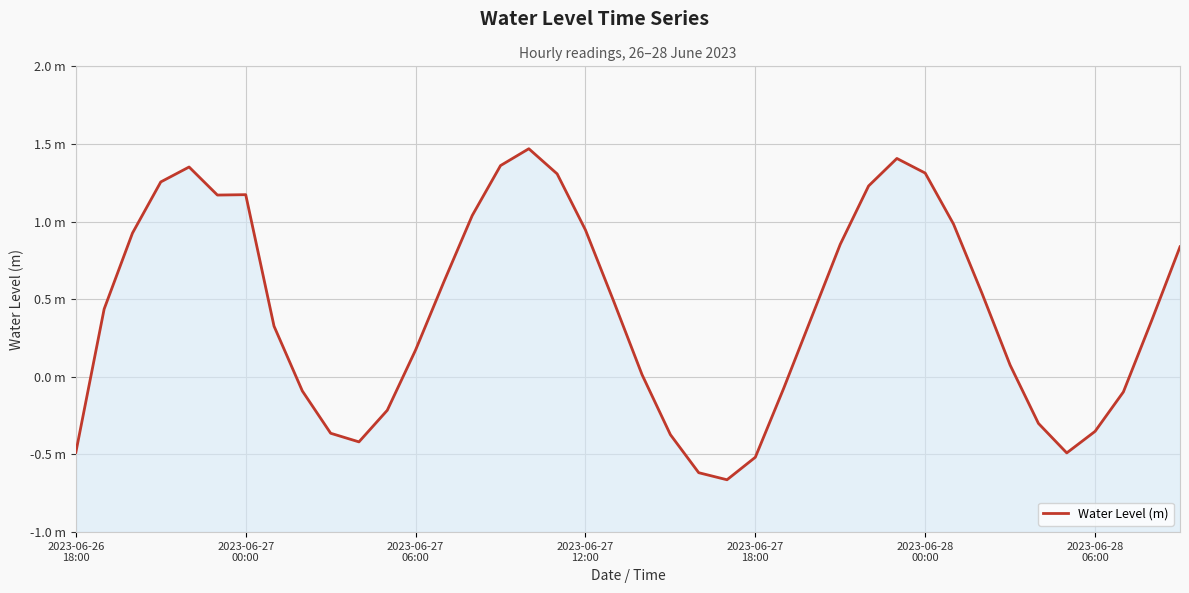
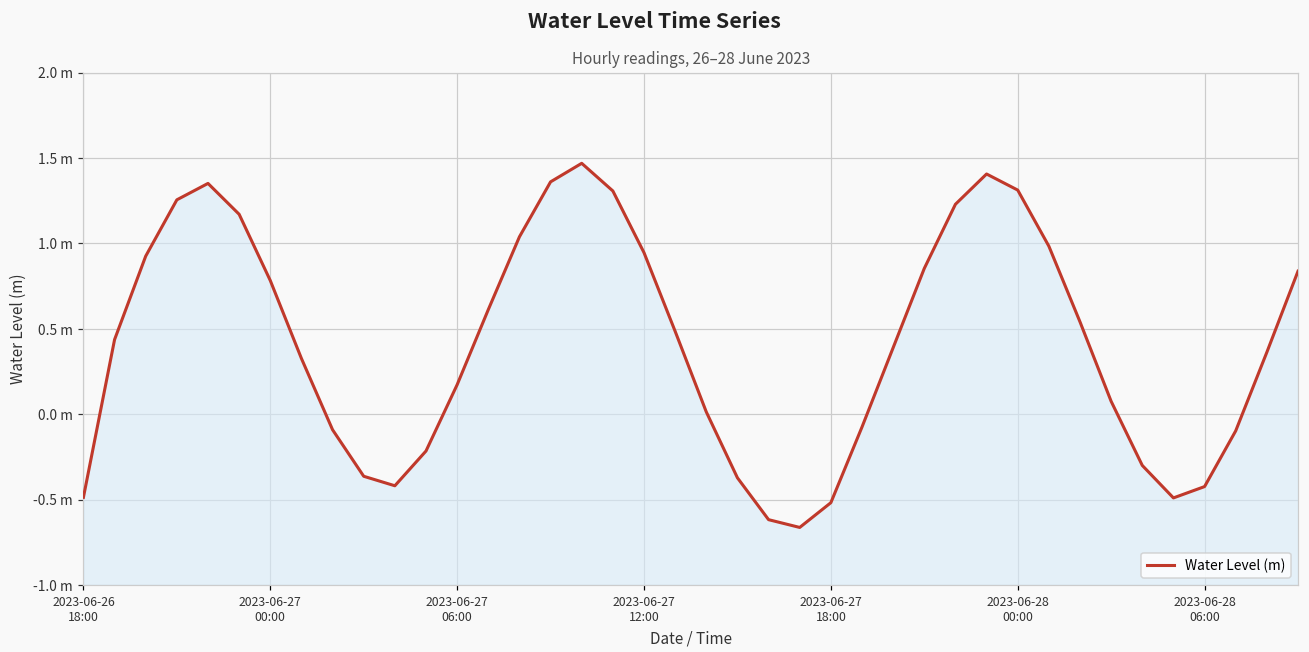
  {
    "2023-06-26 18:00": "-0.49 m",
-   "2023-06-27 00:00": "1.17 m",
+   "2023-06-27 00:00": "0.78 m",
    "2023-06-27 06:00": "0.17 m",
    "2023-06-27 12:00": "0.95 m",
    "2023-06-27 18:00": "-0.52 m",
    "2023-06-28 00:00": "1.31 m",
-   "2023-06-28 06:00": "-0.35 m"
+   "2023-06-28 06:00": "-0.42 m"
  }
